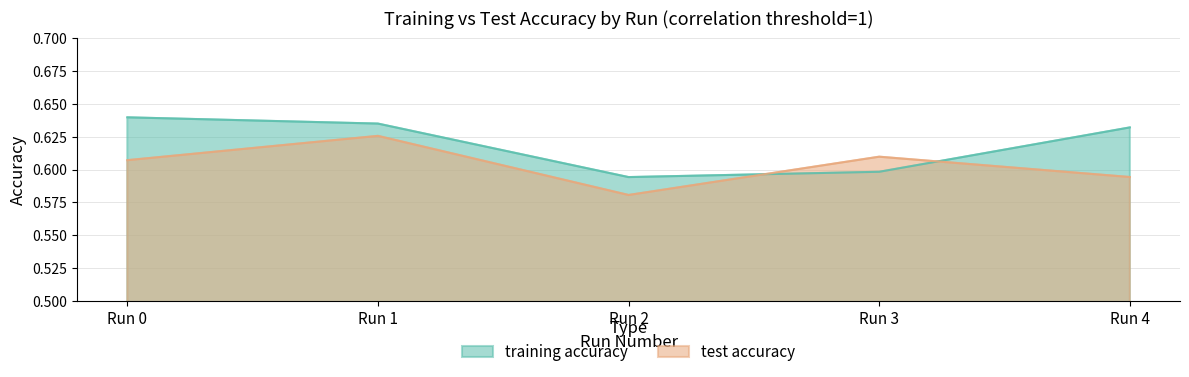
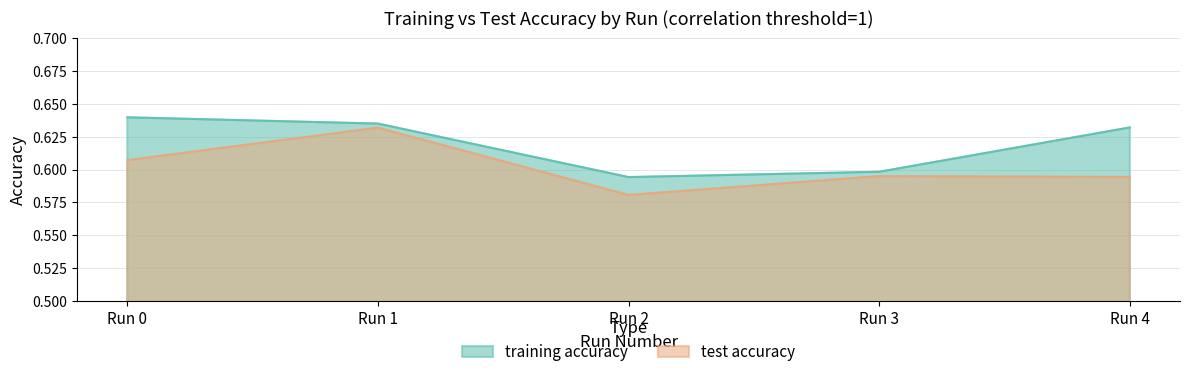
  {
    "training accuracy": {
      "Run 0": 0.640,
      "Run 1": 0.635,
      "Run 2": 0.594,
      "Run 3": 0.598,
      "Run 4": 0.632
    },
    "test accuracy": {
      "Run 0": 0.607,
-     "Run 1": 0.626,
+     "Run 1": 0.632,
      "Run 2": 0.581,
-     "Run 3": 0.610,
+     "Run 3": 0.595,
      "Run 4": 0.594
    }
  }
